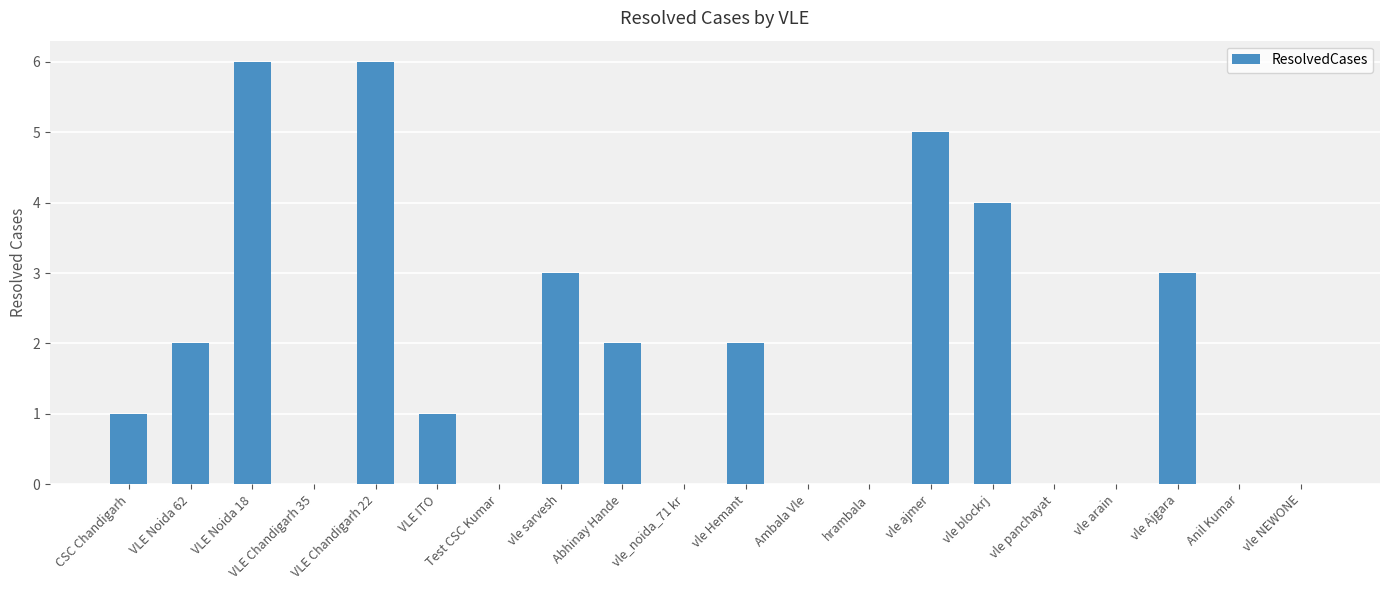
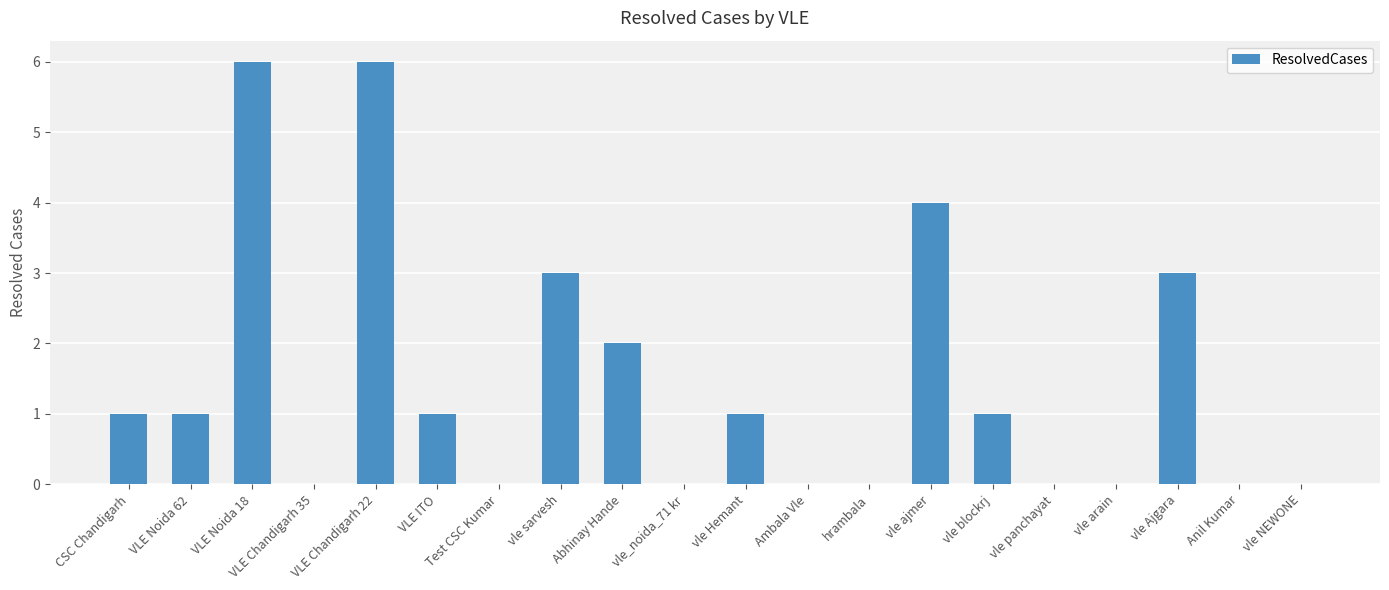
  {
    "CSC Chandigarh": 1,
-   "VLE Noida 62": 2,
+   "VLE Noida 62": 1,
    "VLE Noida 18": 6,
    "VLE Chandigarh 35": 0,
    "VLE Chandigarh 22": 6,
    "VLE ITO": 1,
    "Test CSC Kumar": 0,
    "vle sarvesh": 3,
    "Abhinay Hande": 2,
    "vle_noida_71 kr": 0,
-   "vle Hemant": 2,
+   "vle Hemant": 1,
    "Ambala Vle": 0,
    "hrambala": 0,
-   "vle ajmer": 5,
-   "vle blockrj": 4,
+   "vle ajmer": 4,
+   "vle blockrj": 1,
    "vle panchayat": 0,
    "vle arain": 0,
    "vle Ajgara": 3,
    "Anil Kumar": 0,
    "vle NEWONE": 0
  }
